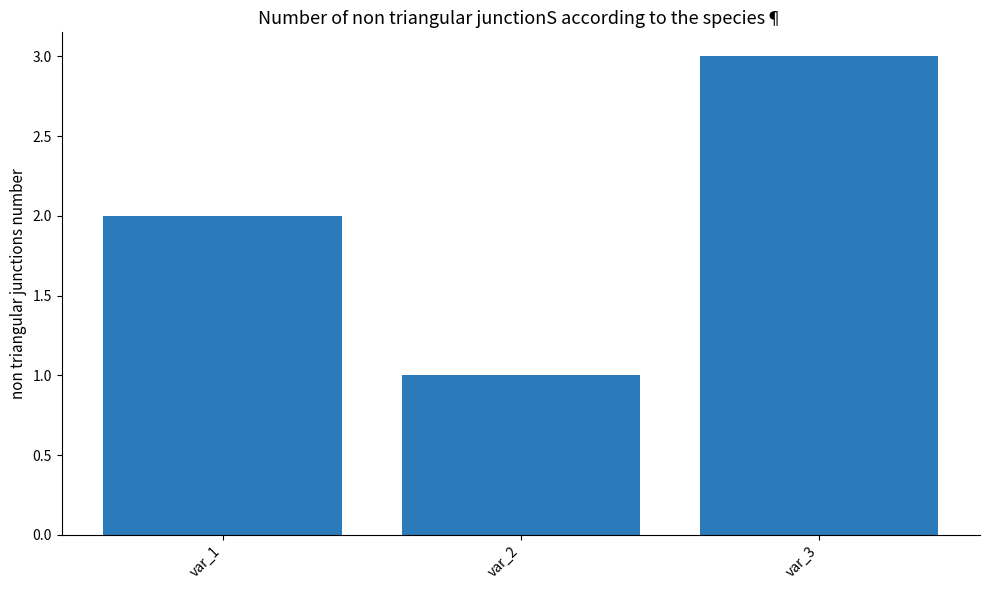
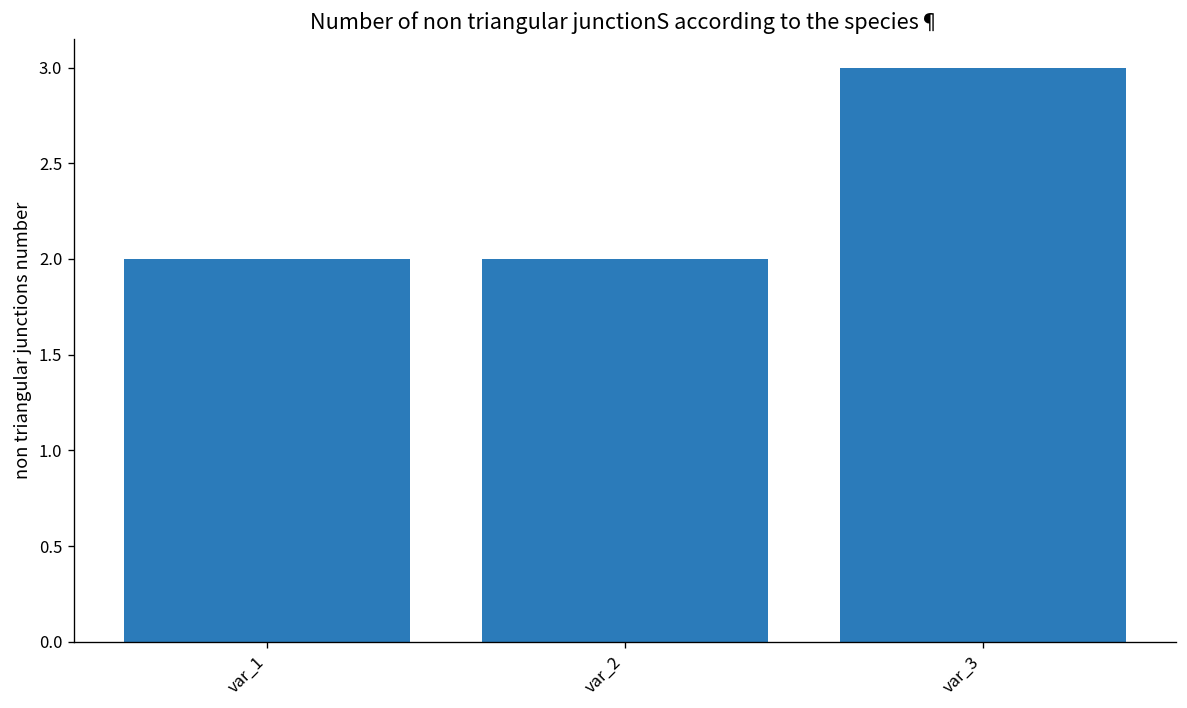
  {
    "var_1": 2,
-   "var_2": 1,
+   "var_2": 2,
    "var_3": 3
  }
